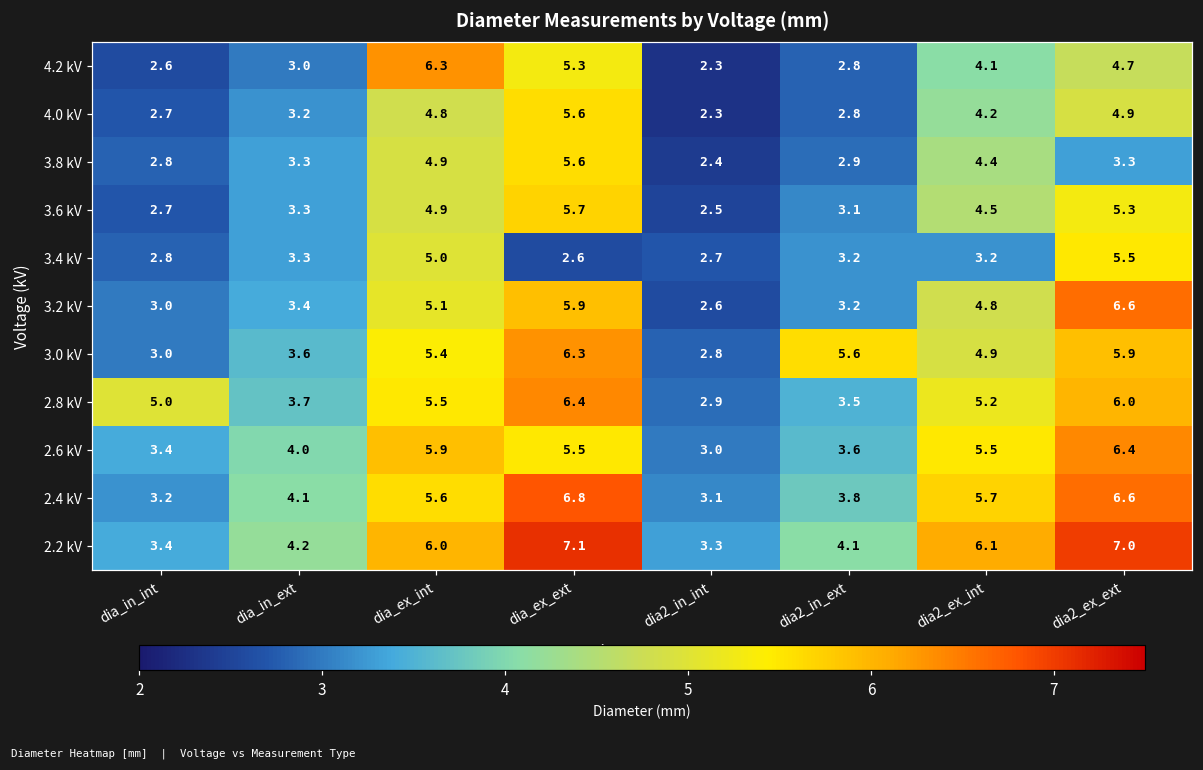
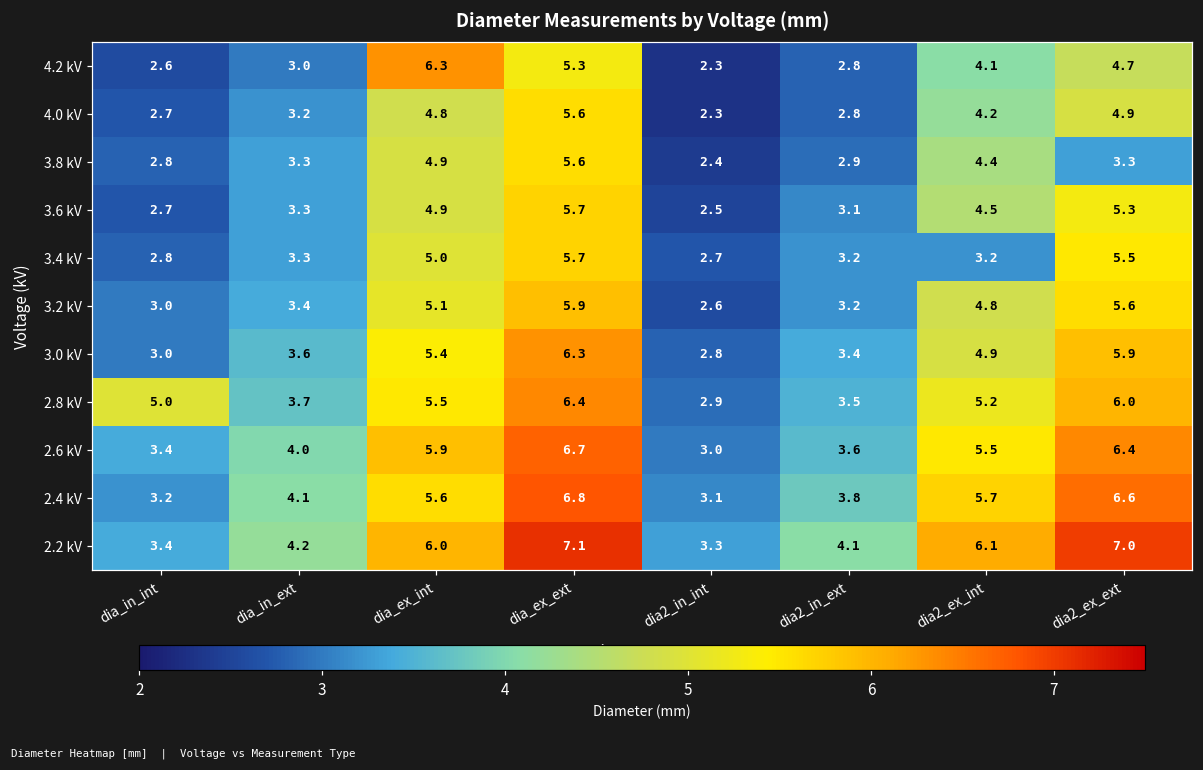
  {
    "4.2 kV": {
      "dia_in_int": 2.6,
      "dia_in_ext": 3.0,
      "dia_ex_int": 6.3,
      "dia_ex_ext": 5.3,
      "dia2_in_int": 2.3,
      "dia2_in_ext": 2.8,
      "dia2_ex_int": 4.1,
      "dia2_ex_ext": 4.7
    },
    "4.0 kV": {
      "dia_in_int": 2.7,
      "dia_in_ext": 3.2,
      "dia_ex_int": 4.8,
      "dia_ex_ext": 5.6,
      "dia2_in_int": 2.3,
      "dia2_in_ext": 2.8,
      "dia2_ex_int": 4.2,
      "dia2_ex_ext": 4.9
    },
    "3.8 kV": {
      "dia_in_int": 2.8,
      "dia_in_ext": 3.3,
      "dia_ex_int": 4.9,
      "dia_ex_ext": 5.6,
      "dia2_in_int": 2.4,
      "dia2_in_ext": 2.9,
      "dia2_ex_int": 4.4,
      "dia2_ex_ext": 3.3
    },
    "3.6 kV": {
      "dia_in_int": 2.7,
      "dia_in_ext": 3.3,
      "dia_ex_int": 4.9,
      "dia_ex_ext": 5.7,
      "dia2_in_int": 2.5,
      "dia2_in_ext": 3.1,
      "dia2_ex_int": 4.5,
      "dia2_ex_ext": 5.3
    },
    "3.4 kV": {
      "dia_in_int": 2.8,
      "dia_in_ext": 3.3,
      "dia_ex_int": 5.0,
-     "dia_ex_ext": 2.6,
+     "dia_ex_ext": 5.7,
      "dia2_in_int": 2.7,
      "dia2_in_ext": 3.2,
      "dia2_ex_int": 3.2,
      "dia2_ex_ext": 5.5
    },
    "3.2 kV": {
      "dia_in_int": 3.0,
      "dia_in_ext": 3.4,
      "dia_ex_int": 5.1,
      "dia_ex_ext": 5.9,
      "dia2_in_int": 2.6,
      "dia2_in_ext": 3.2,
      "dia2_ex_int": 4.8,
-     "dia2_ex_ext": 6.6
+     "dia2_ex_ext": 5.6
    },
    "3.0 kV": {
      "dia_in_int": 3.0,
      "dia_in_ext": 3.6,
      "dia_ex_int": 5.4,
      "dia_ex_ext": 6.3,
      "dia2_in_int": 2.8,
-     "dia2_in_ext": 5.6,
+     "dia2_in_ext": 3.4,
      "dia2_ex_int": 4.9,
      "dia2_ex_ext": 5.9
    },
    "2.8 kV": {
      "dia_in_int": 5.0,
      "dia_in_ext": 3.7,
      "dia_ex_int": 5.5,
      "dia_ex_ext": 6.4,
      "dia2_in_int": 2.9,
      "dia2_in_ext": 3.5,
      "dia2_ex_int": 5.2,
      "dia2_ex_ext": 6.0
    },
    "2.6 kV": {
      "dia_in_int": 3.4,
      "dia_in_ext": 4.0,
      "dia_ex_int": 5.9,
-     "dia_ex_ext": 5.5,
+     "dia_ex_ext": 6.7,
      "dia2_in_int": 3.0,
      "dia2_in_ext": 3.6,
      "dia2_ex_int": 5.5,
      "dia2_ex_ext": 6.4
    },
    "2.4 kV": {
      "dia_in_int": 3.2,
      "dia_in_ext": 4.1,
      "dia_ex_int": 5.6,
      "dia_ex_ext": 6.8,
      "dia2_in_int": 3.1,
      "dia2_in_ext": 3.8,
      "dia2_ex_int": 5.7,
      "dia2_ex_ext": 6.6
    },
    "2.2 kV": {
      "dia_in_int": 3.4,
      "dia_in_ext": 4.2,
      "dia_ex_int": 6.0,
      "dia_ex_ext": 7.1,
      "dia2_in_int": 3.3,
      "dia2_in_ext": 4.1,
      "dia2_ex_int": 6.1,
      "dia2_ex_ext": 7.0
    }
  }
